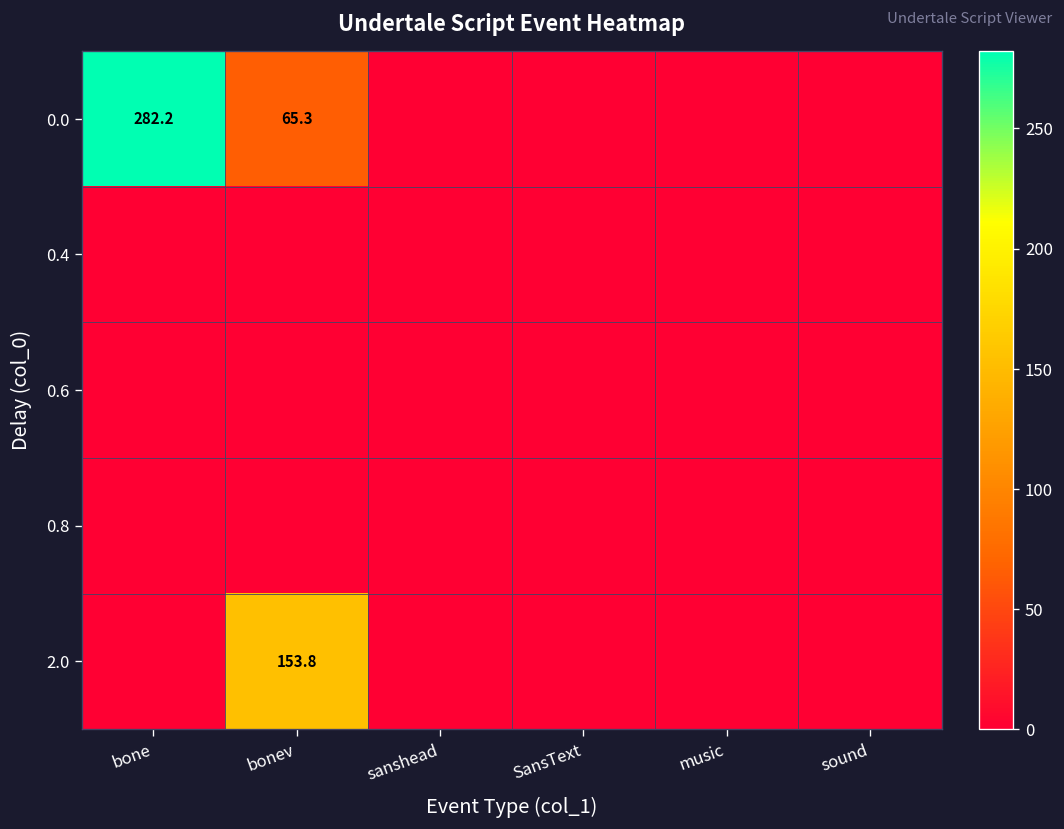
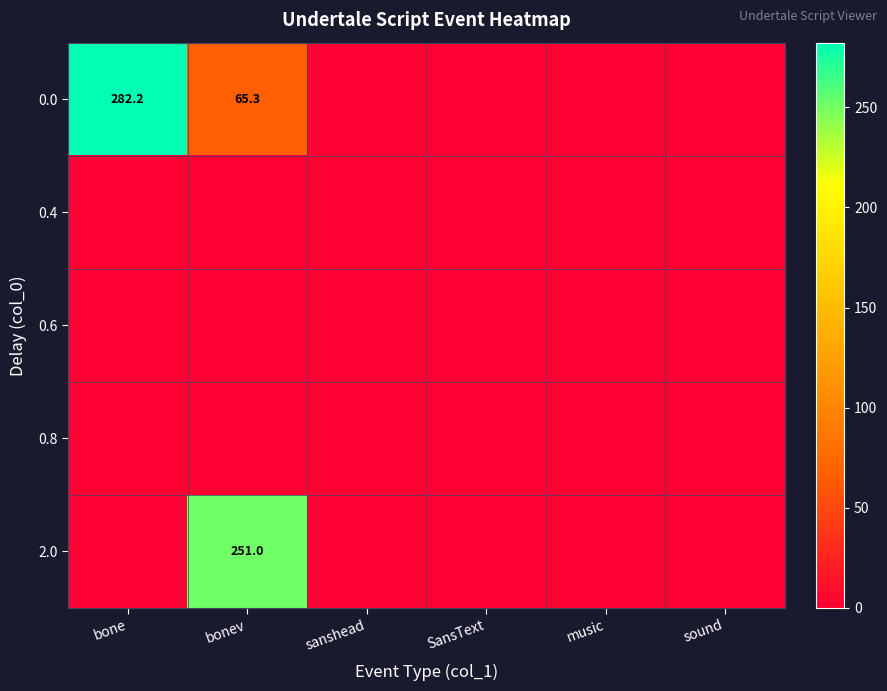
  {
    "0.0": {
      "bone": 282.2,
      "bonev": 65.3
    },
    "2.0": {
-     "bonev": 153.8
+     "bonev": 251.0
    }
  }
